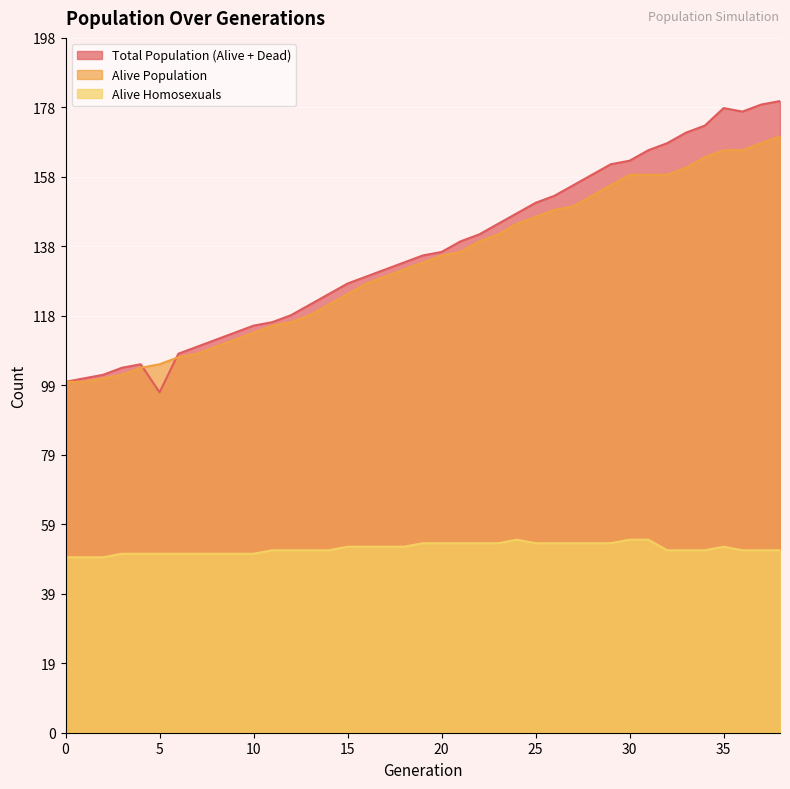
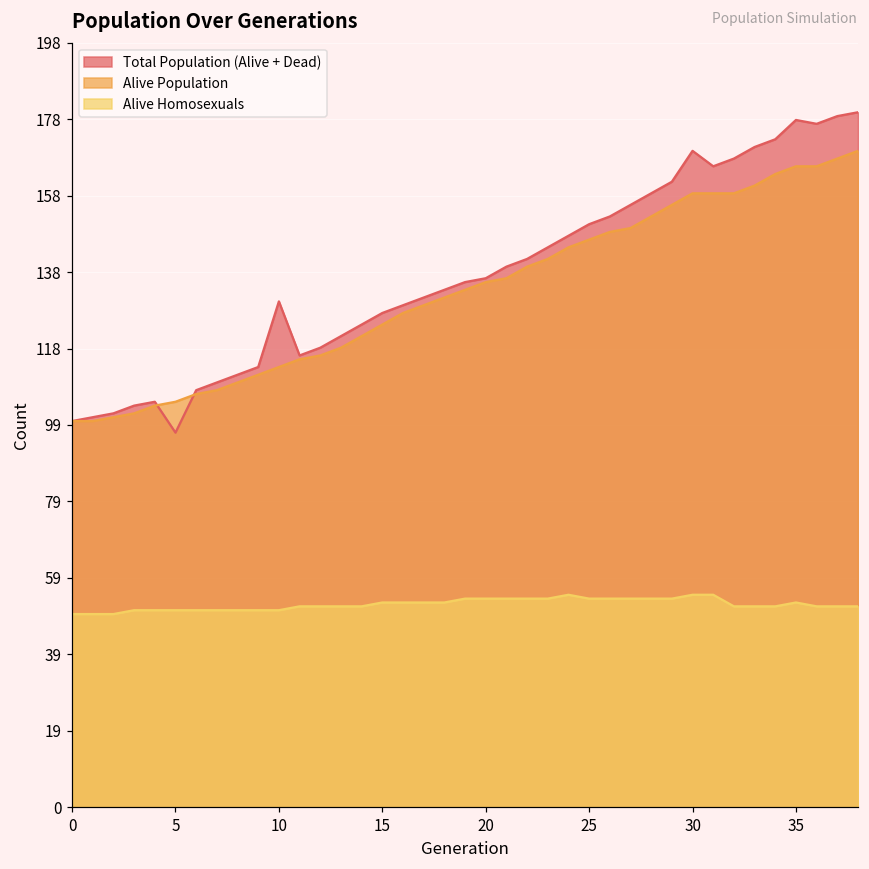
  {
    "Total Population (Alive + Dead)": {
      "5": 97,
-     "10": 116,
+     "10": 131,
      "15": 128,
      "20": 137,
      "25": 151,
-     "30": 163,
+     "30": 170,
      "35": 178
    }
  }
